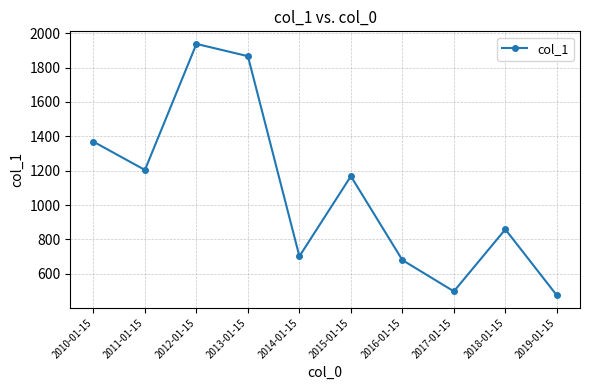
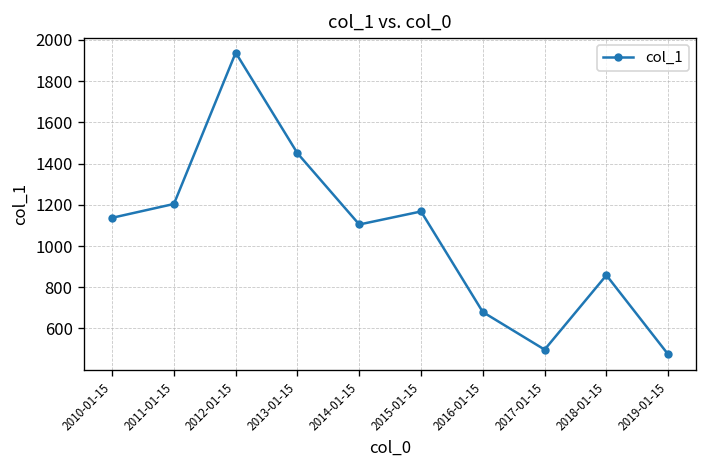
  {
-   "2010-01-15": 1370,
+   "2010-01-15": 1140,
    "2011-01-15": 1200,
    "2012-01-15": 1940,
-   "2013-01-15": 1870,
-   "2014-01-15": 700,
+   "2013-01-15": 1450,
+   "2014-01-15": 1100,
    "2015-01-15": 1170,
    "2016-01-15": 680,
    "2017-01-15": 500,
    "2018-01-15": 860,
    "2019-01-15": 470
  }
